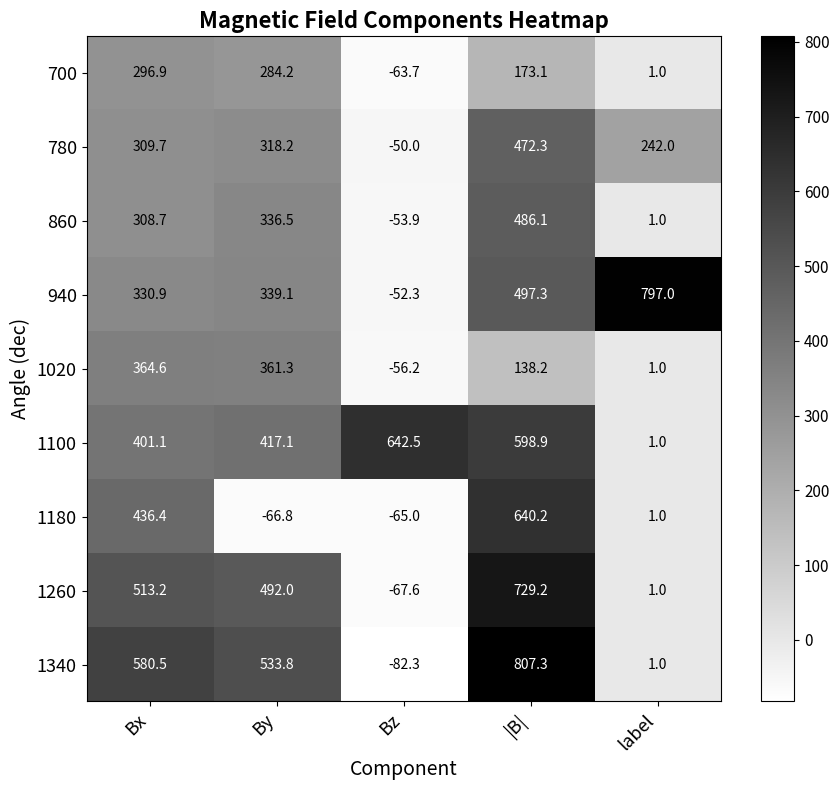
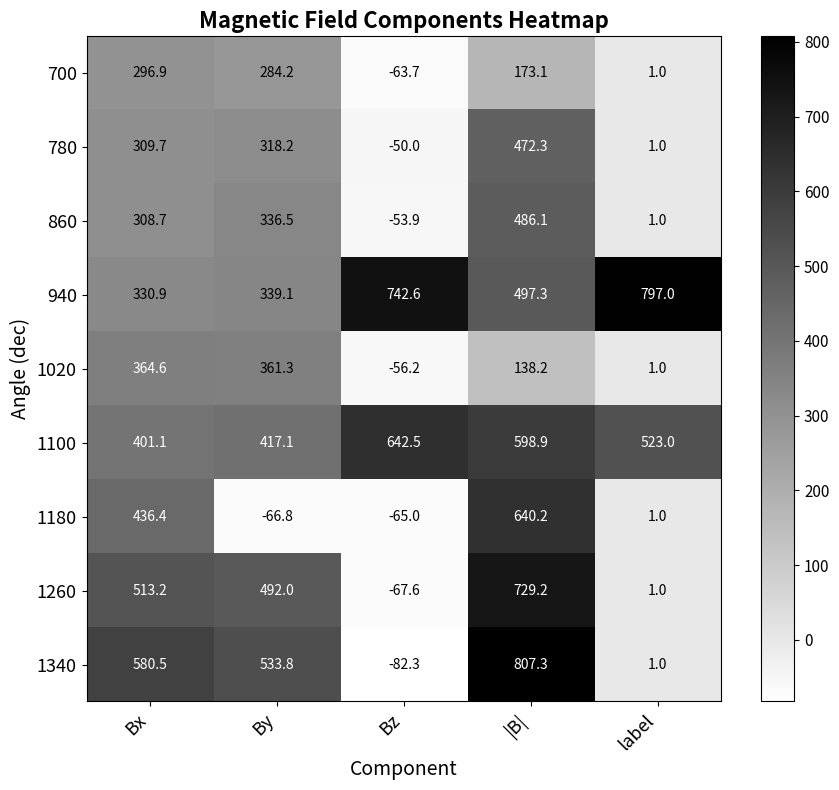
  {
    "700": {
      "Bx": 296.9,
      "By": 284.2,
      "Bz": -63.7,
      "|B|": 173.1,
      "label": 1.0
    },
    "780": {
      "Bx": 309.7,
      "By": 318.2,
      "Bz": -50.0,
      "|B|": 472.3,
-     "label": 242.0
+     "label": 1.0
    },
    "860": {
      "Bx": 308.7,
      "By": 336.5,
      "Bz": -53.9,
      "|B|": 486.1,
      "label": 1.0
    },
    "940": {
      "Bx": 330.9,
      "By": 339.1,
-     "Bz": -52.3,
+     "Bz": 742.6,
      "|B|": 497.3,
      "label": 797.0
    },
    "1020": {
      "Bx": 364.6,
      "By": 361.3,
      "Bz": -56.2,
      "|B|": 138.2,
      "label": 1.0
    },
    "1100": {
      "Bx": 401.1,
      "By": 417.1,
      "Bz": 642.5,
      "|B|": 598.9,
-     "label": 1.0
+     "label": 523.0
    },
    "1180": {
      "Bx": 436.4,
      "By": -66.8,
      "Bz": -65.0,
      "|B|": 640.2,
      "label": 1.0
    },
    "1260": {
      "Bx": 513.2,
      "By": 492.0,
      "Bz": -67.6,
      "|B|": 729.2,
      "label": 1.0
    },
    "1340": {
      "Bx": 580.5,
      "By": 533.8,
      "Bz": -82.3,
      "|B|": 807.3,
      "label": 1.0
    }
  }
